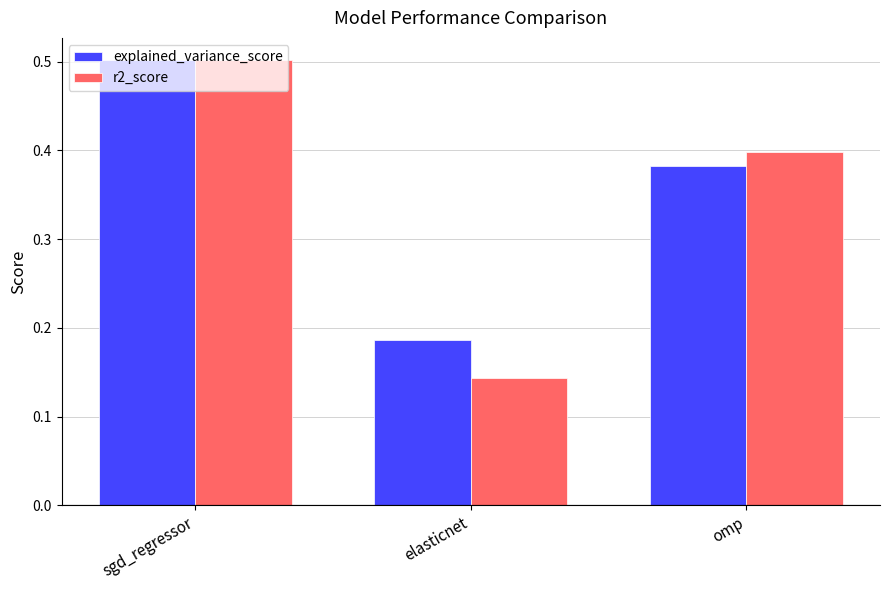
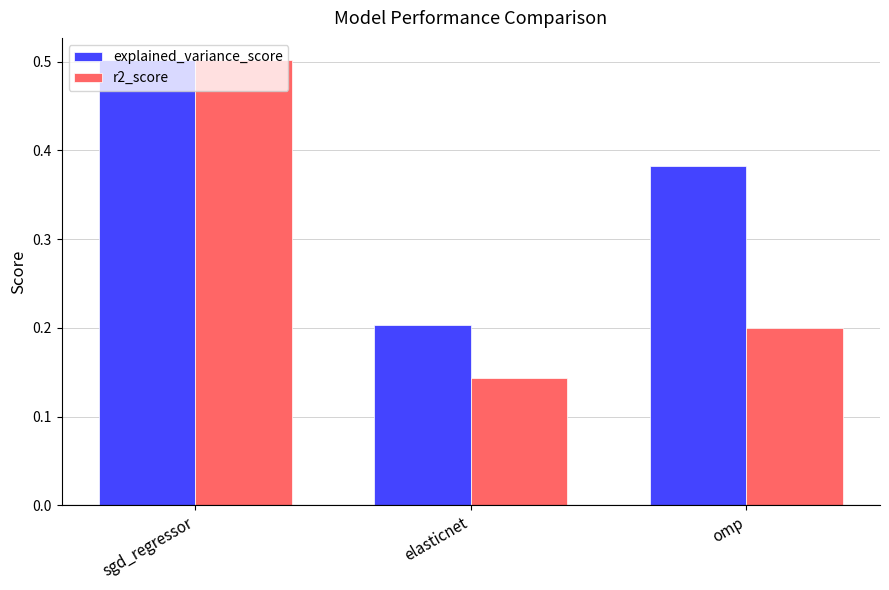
  {
    "explained_variance_score": {
-     "elasticnet": 0.19,
+     "elasticnet": 0.20,
      "omp": 0.38
    },
    "r2_score": {
      "elasticnet": 0.14,
-     "omp": 0.40
+     "omp": 0.20
    }
  }
